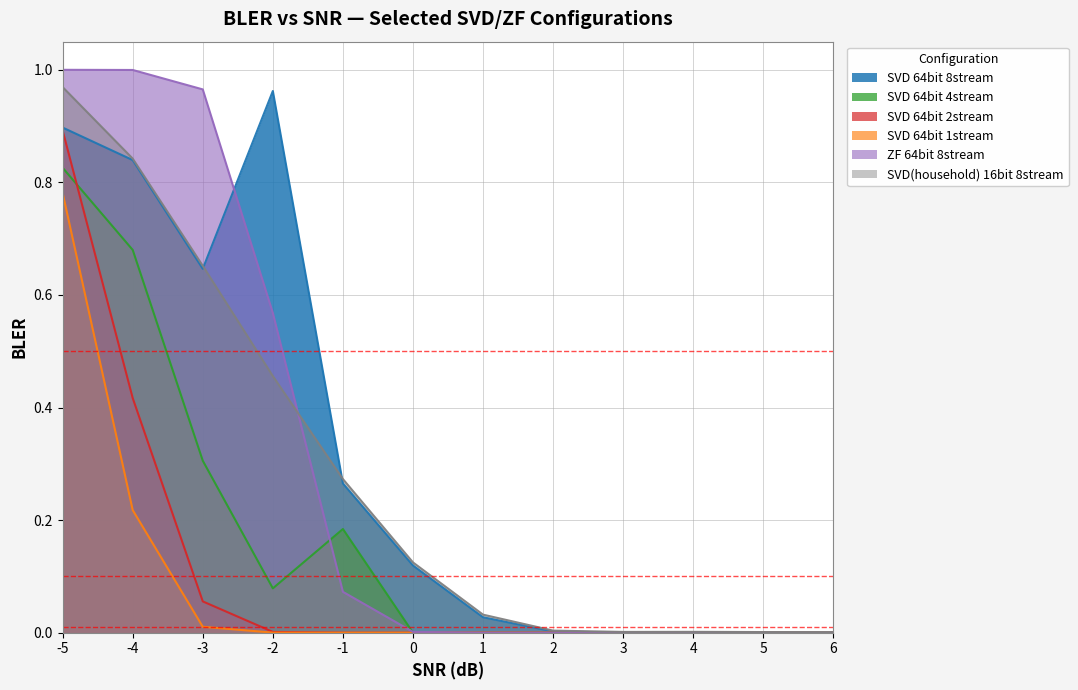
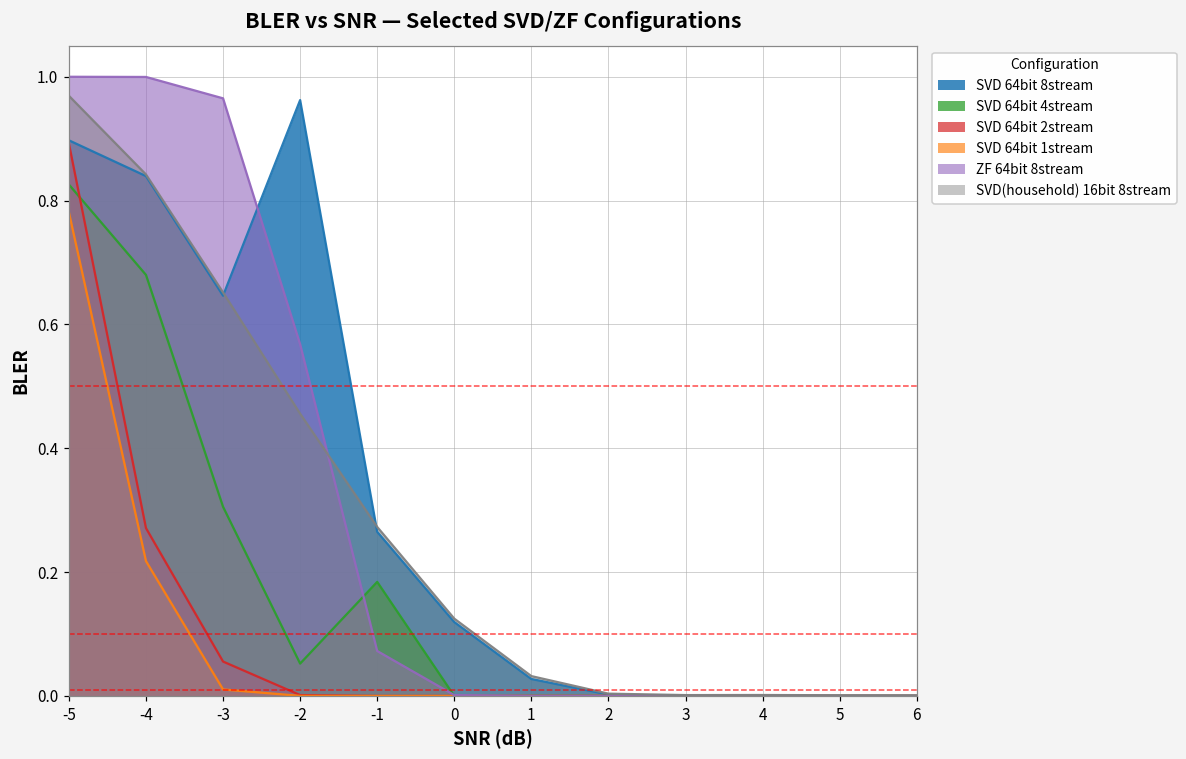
  {
    "SVD 64bit 8stream": {
      "-5": 0.90,
      "-3": 0.65,
      "-2": 0.96,
      "-1": 0.27,
      "0": 0.12,
      "1": 0.03
    },
    "SVD 64bit 4stream": {
      "-5": 0.83,
      "-4": 0.68,
      "-3": 0.31,
-     "-2": 0.08,
+     "-2": 0.05,
      "-1": 0.18
    },
    "SVD 64bit 2stream": {
      "-5": 0.89,
-     "-4": 0.42,
+     "-4": 0.27,
      "-3": 0.06
    },
    "SVD 64bit 1stream": {
      "-5": 0.78,
      "-4": 0.22,
      "-3": 0.01
    }
  }
